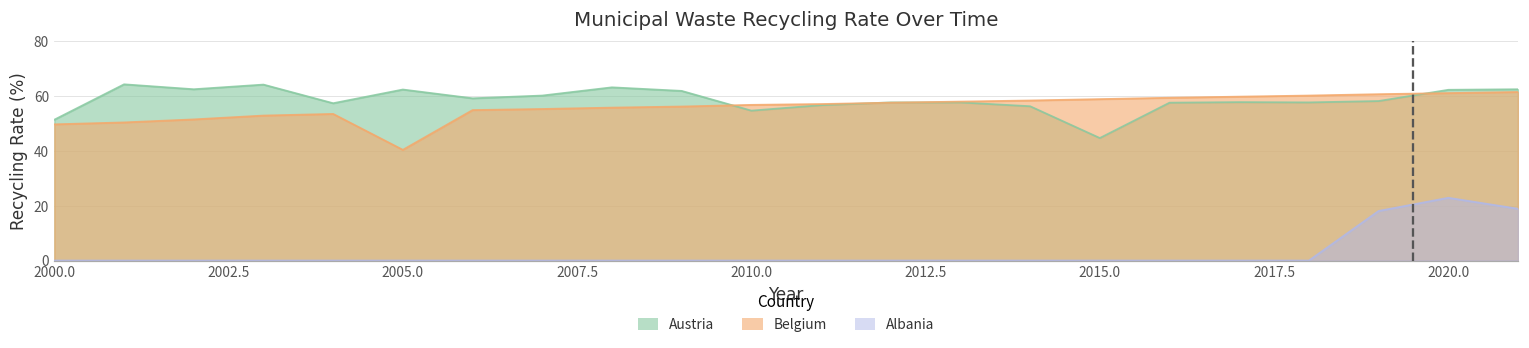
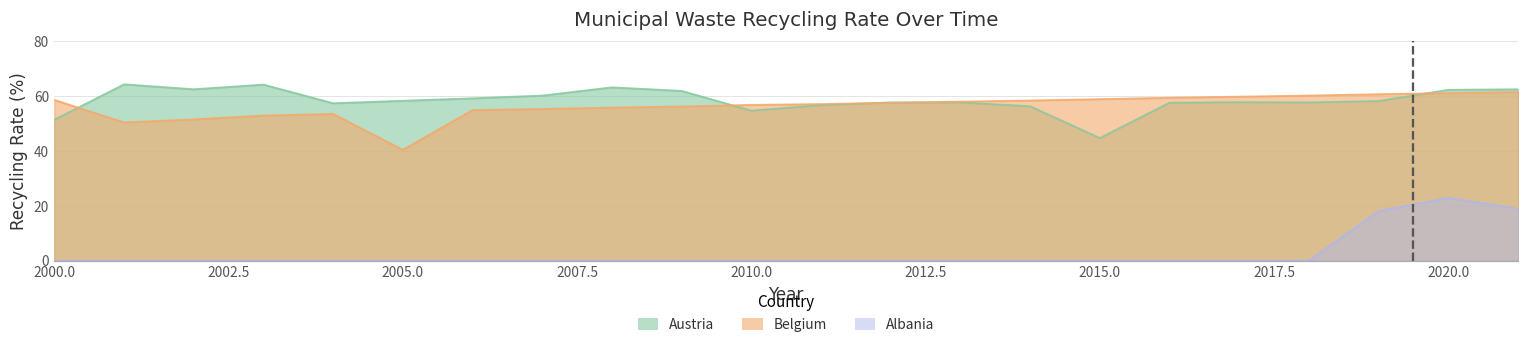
  {
    "Austria": {
      "2000.0": 51,
-     "2005.0": 62,
+     "2005.0": 58,
      "2010.0": 55,
      "2015.0": 45,
      "2020.0": 62
    },
    "Belgium": {
-     "2000.0": 50,
+     "2000.0": 59,
      "2005.0": 40,
      "2010.0": 57,
      "2015.0": 59,
      "2020.0": 61
    },
    "Albania": {
      "2000.0": 0,
      "2005.0": 0,
      "2010.0": 0,
      "2015.0": 0,
      "2020.0": 23
    }
  }
